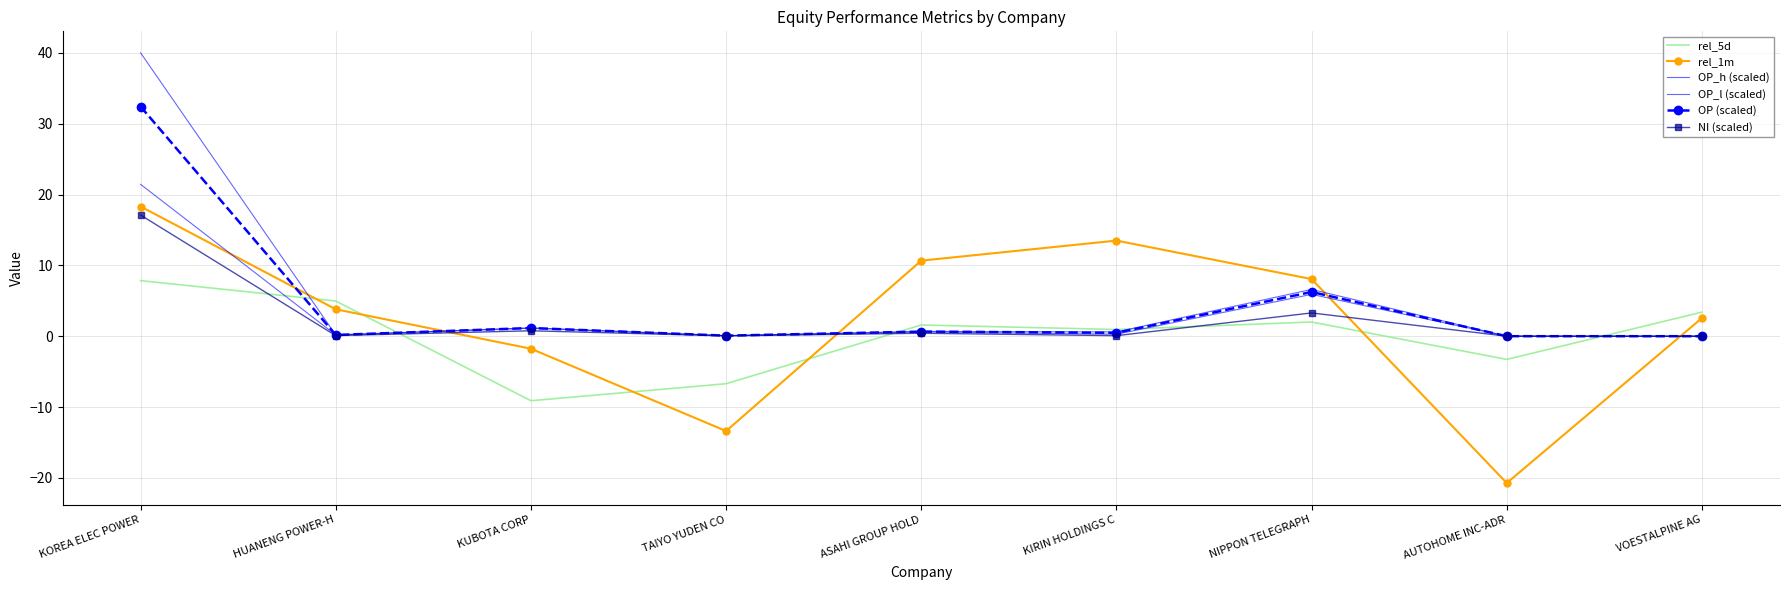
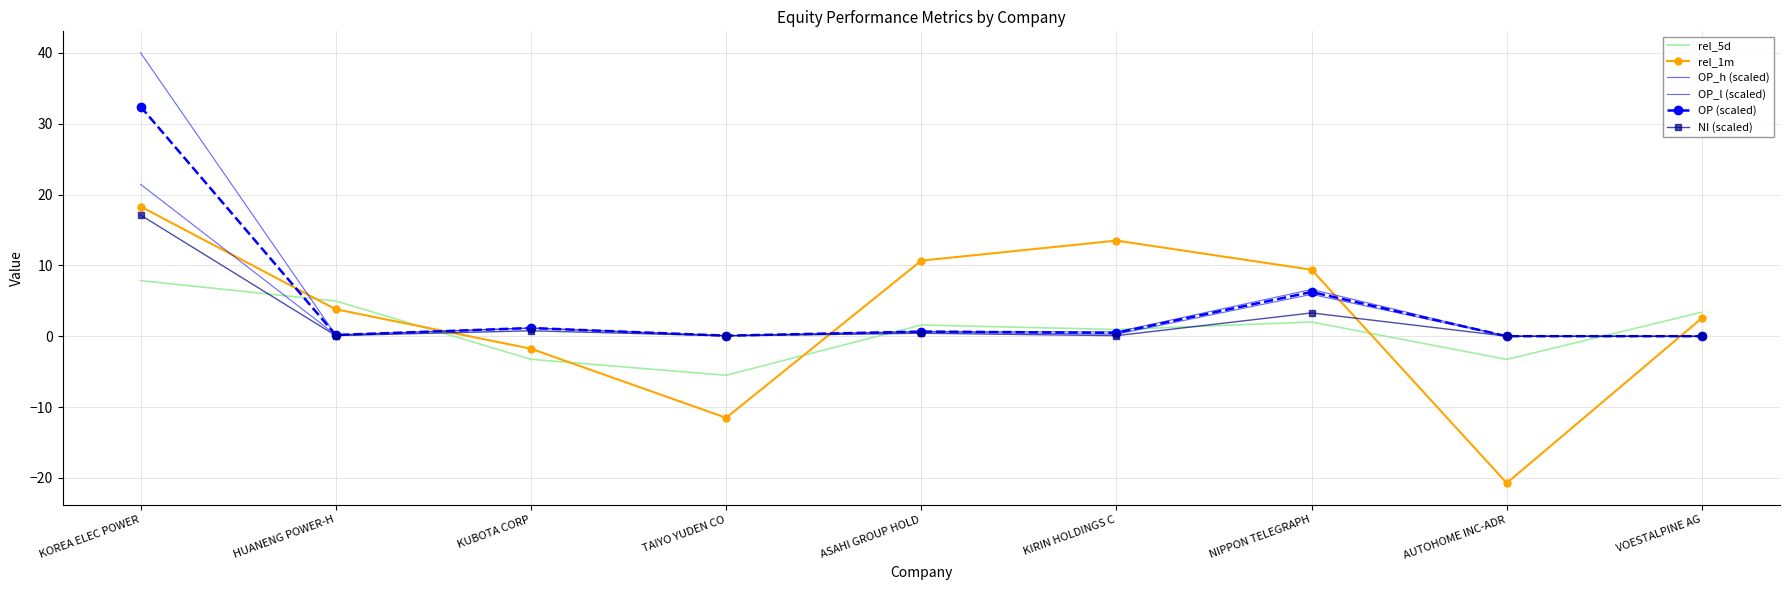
  {
    "rel_5d": {
      "KOREA ELEC POWER": 8,
      "HUANENG POWER-H": 5,
-     "KUBOTA CORP": -9,
-     "TAIYO YUDEN CO": -7,
+     "KUBOTA CORP": -3,
+     "TAIYO YUDEN CO": -6,
      "ASAHI GROUP HOLD": 2,
      "NIPPON TELEGRAPH": 2,
      "AUTOHOME INC-ADR": -3,
      "VOESTALPINE AG": 3
    },
    "rel_1m": {
      "KOREA ELEC POWER": 18,
      "HUANENG POWER-H": 4,
      "KUBOTA CORP": -2,
-     "TAIYO YUDEN CO": -13,
+     "TAIYO YUDEN CO": -12,
      "ASAHI GROUP HOLD": 11,
      "KIRIN HOLDINGS C": 14,
-     "NIPPON TELEGRAPH": 8,
+     "NIPPON TELEGRAPH": 9,
      "AUTOHOME INC-ADR": -21,
      "VOESTALPINE AG": 3
    },
    "NI (scaled)": {
      "KOREA ELEC POWER": 17,
      "KUBOTA CORP": 1,
      "NIPPON TELEGRAPH": 3
    }
  }
